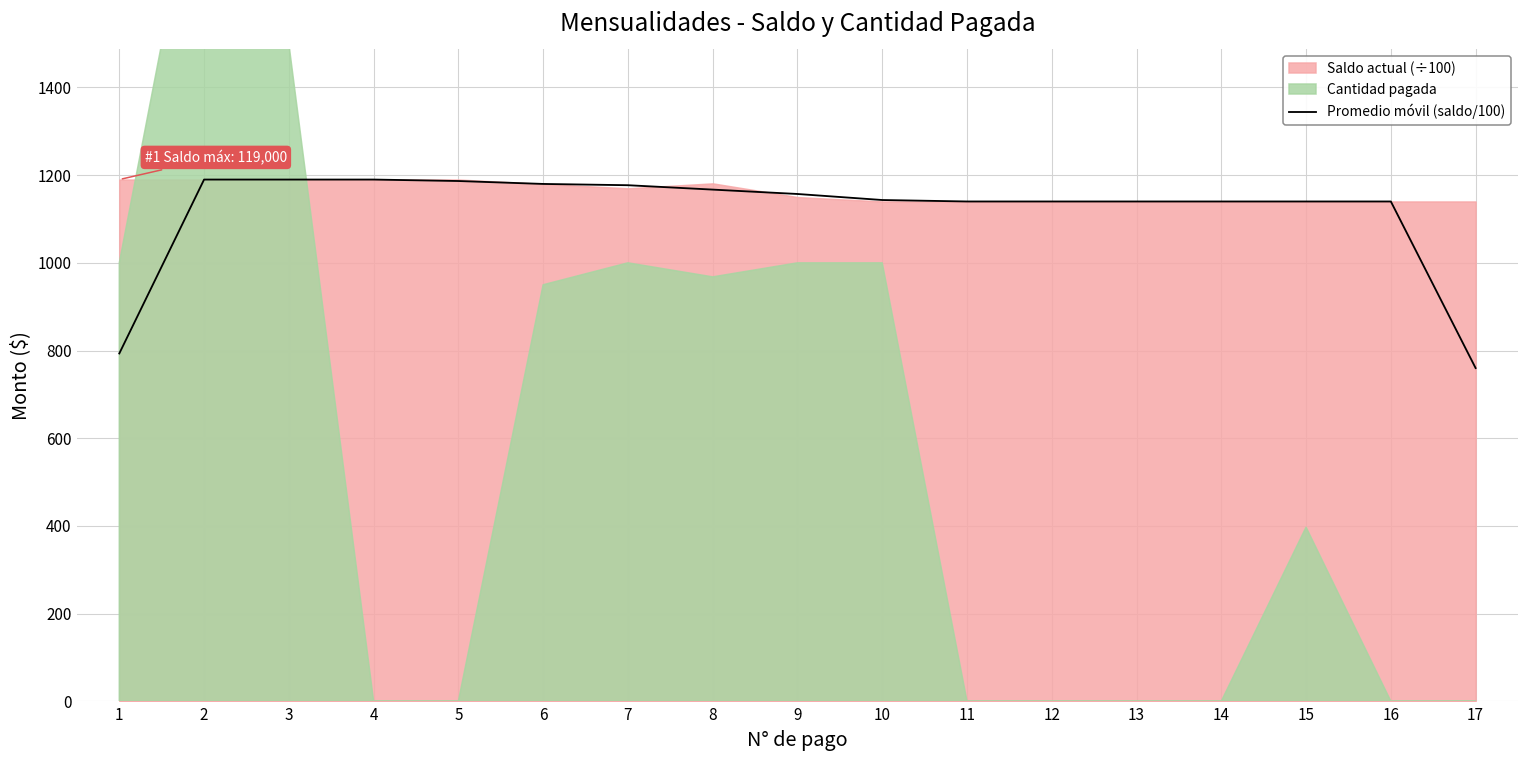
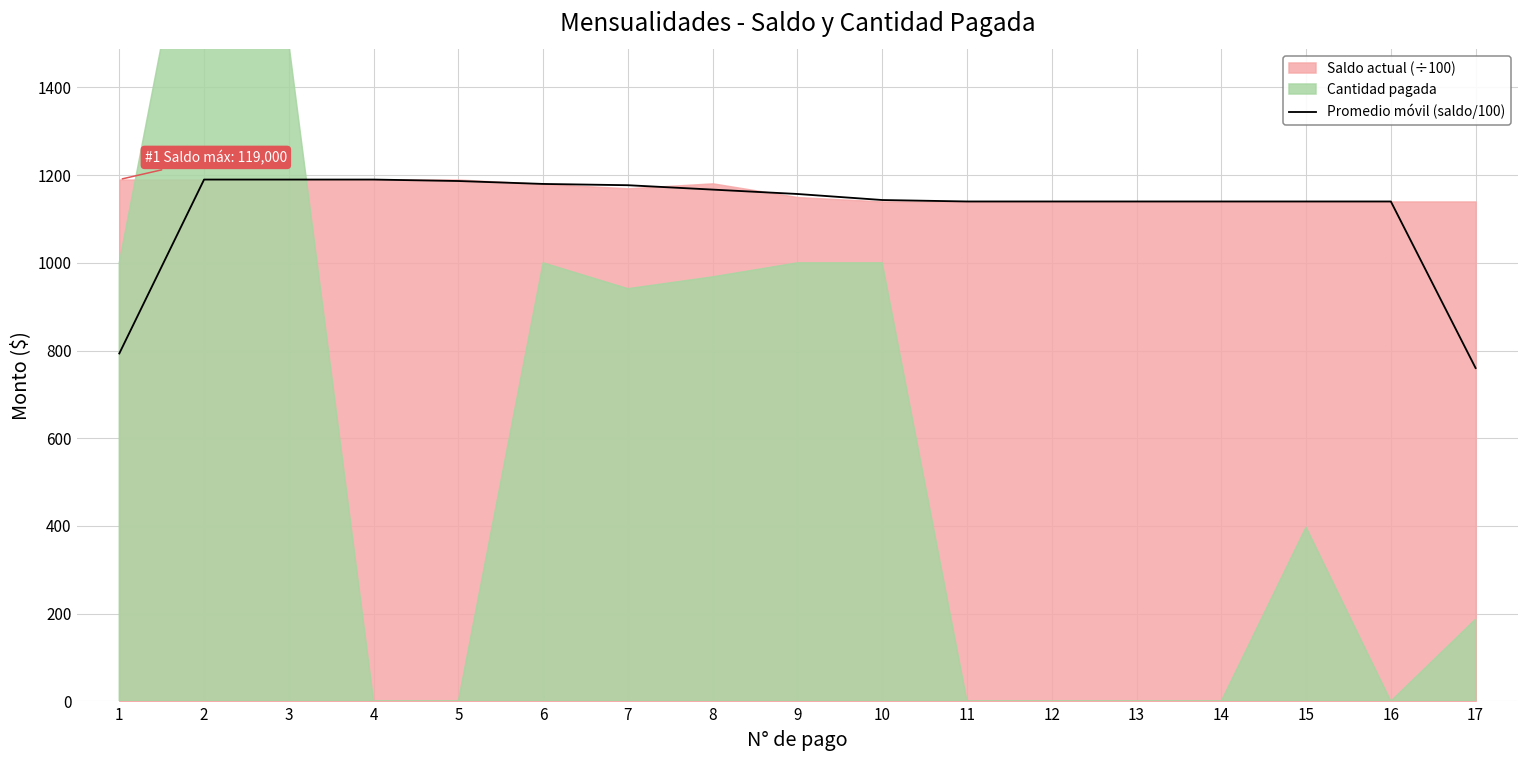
  {
    "Promedio móvil (saldo/100)": {
      "1": 790,
      "7": 1180,
      "8": 1170,
      "9": 1160,
      "17": 760
    },
    "Saldo actual (÷100)": {
      "1": 1190,
      "7": 1170,
      "8": 1180,
      "9": 1150,
      "17": 1140
    },
    "Cantidad pagada": {
      "1": 1000,
      "4": 0,
      "5": 0,
-     "6": 950,
-     "7": 1000,
+     "6": 1000,
+     "7": 940,
      "8": 970,
      "9": 1000,
      "10": 1000,
      "11": 0,
      "12": 0,
      "13": 0,
      "14": 0,
      "15": 400,
      "16": 0,
-     "17": 0
+     "17": 190
    }
  }
